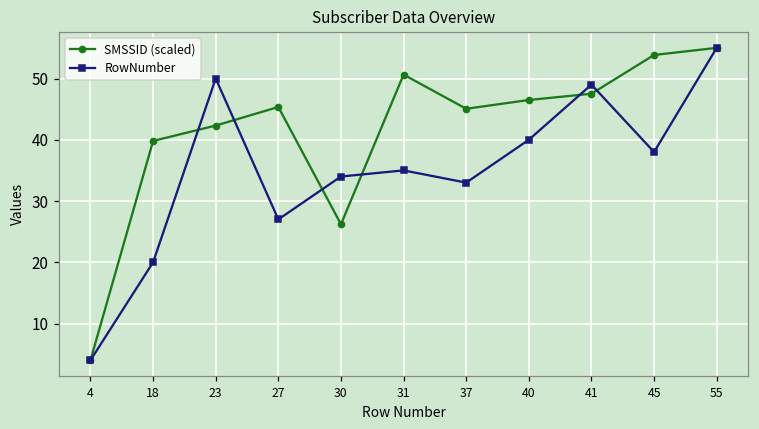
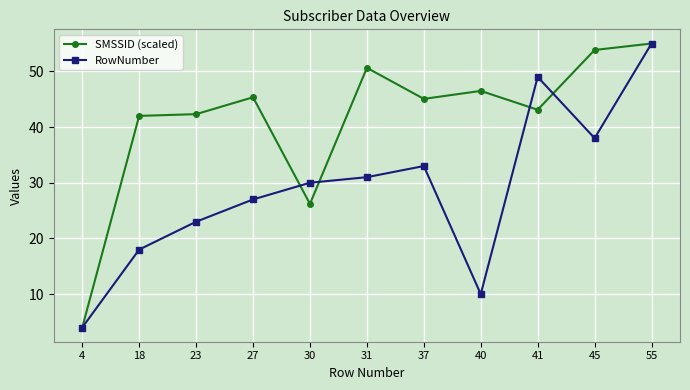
  {
    "SMSSID (scaled)": {
-     "18": 40,
+     "18": 42,
      "23": 42,
      "27": 45,
      "30": 26,
      "31": 51,
      "37": 45,
      "40": 46,
-     "41": 48,
+     "41": 43,
      "45": 54
    },
    "RowNumber": {
-     "18": 20,
-     "23": 50,
+     "18": 18,
+     "23": 23,
      "27": 27,
-     "30": 34,
-     "31": 35,
+     "30": 30,
+     "31": 31,
      "37": 33,
-     "40": 40,
+     "40": 10,
      "41": 49,
      "45": 38
    }
  }
